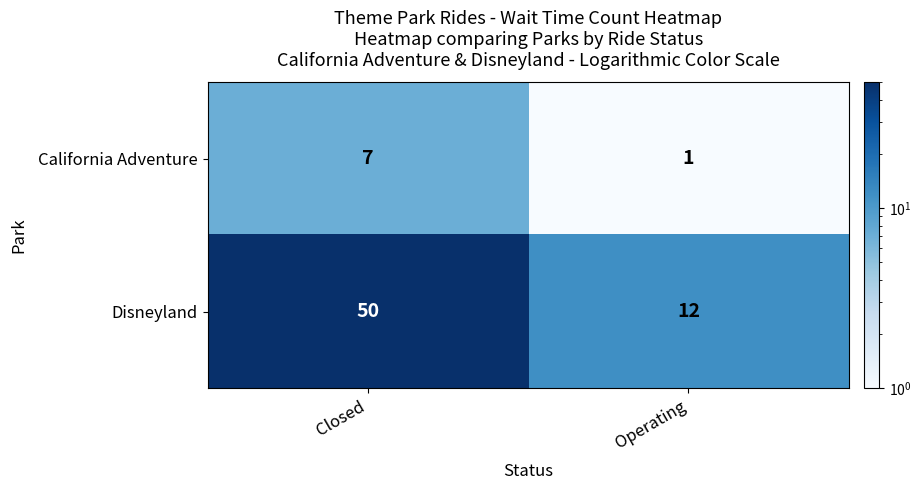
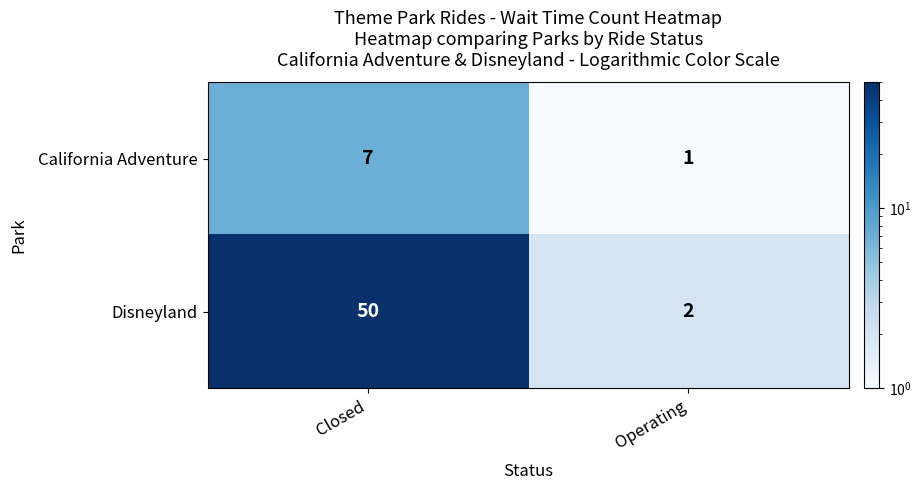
  {
    "California Adventure": {
      "Closed": 7,
      "Operating": 1
    },
    "Disneyland": {
      "Closed": 50,
-     "Operating": 12
+     "Operating": 2
    }
  }
